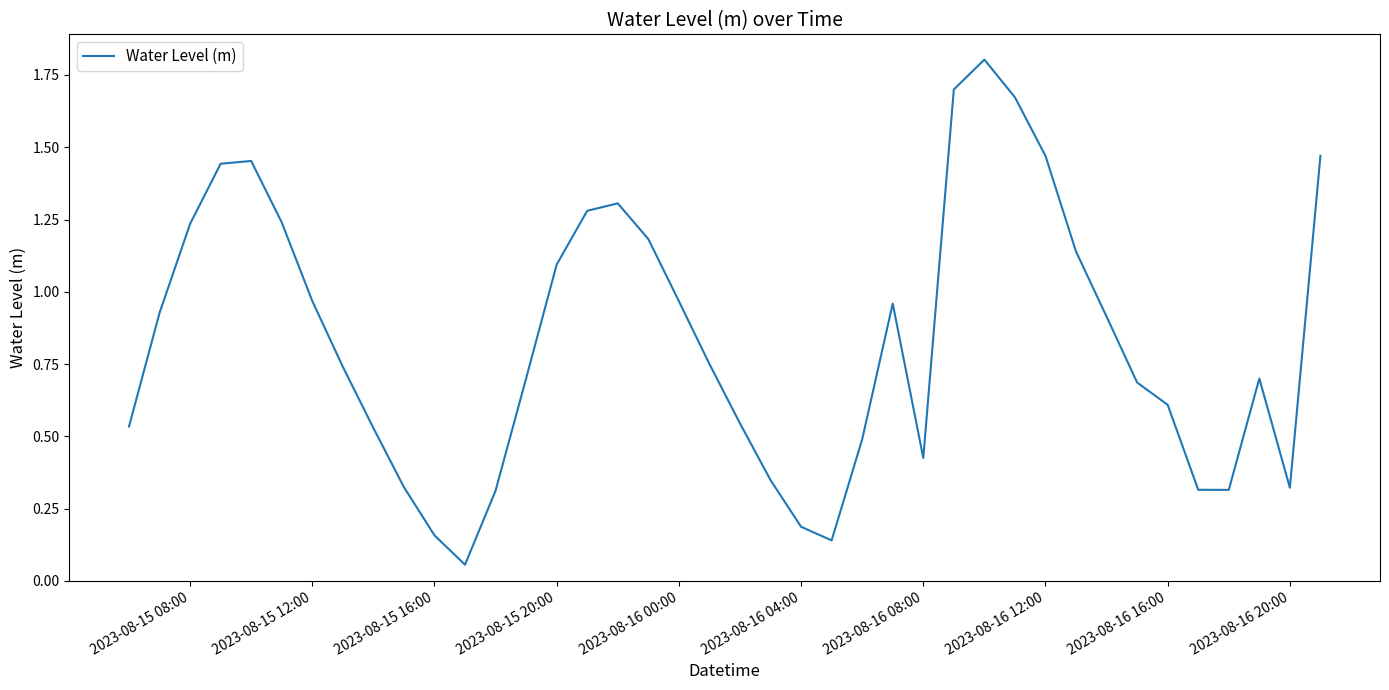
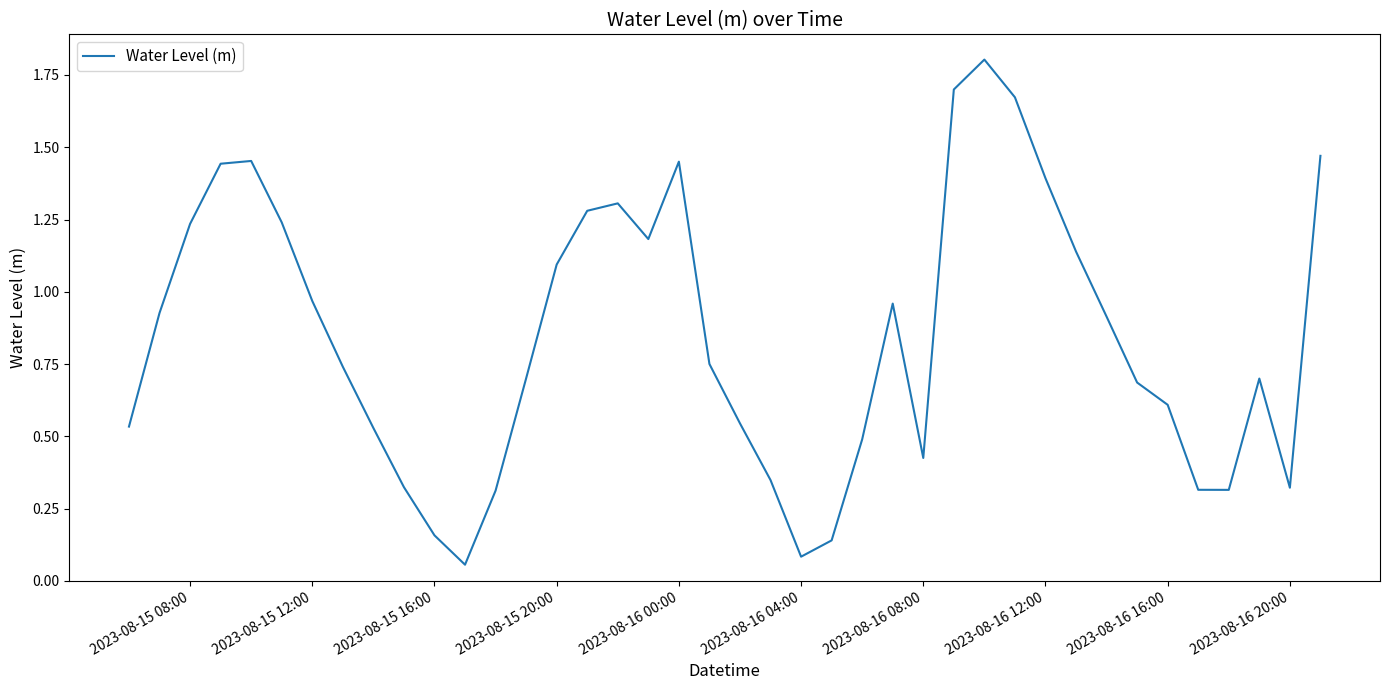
  {
    "2023-08-15 08:00": 1.23,
    "2023-08-15 12:00": 0.97,
    "2023-08-15 16:00": 0.16,
    "2023-08-15 20:00": 1.09,
-   "2023-08-16 00:00": 0.97,
-   "2023-08-16 04:00": 0.19,
+   "2023-08-16 00:00": 1.45,
+   "2023-08-16 04:00": 0.08,
    "2023-08-16 08:00": 0.43,
-   "2023-08-16 12:00": 1.47,
+   "2023-08-16 12:00": 1.39,
    "2023-08-16 16:00": 0.61,
    "2023-08-16 20:00": 0.32
  }
